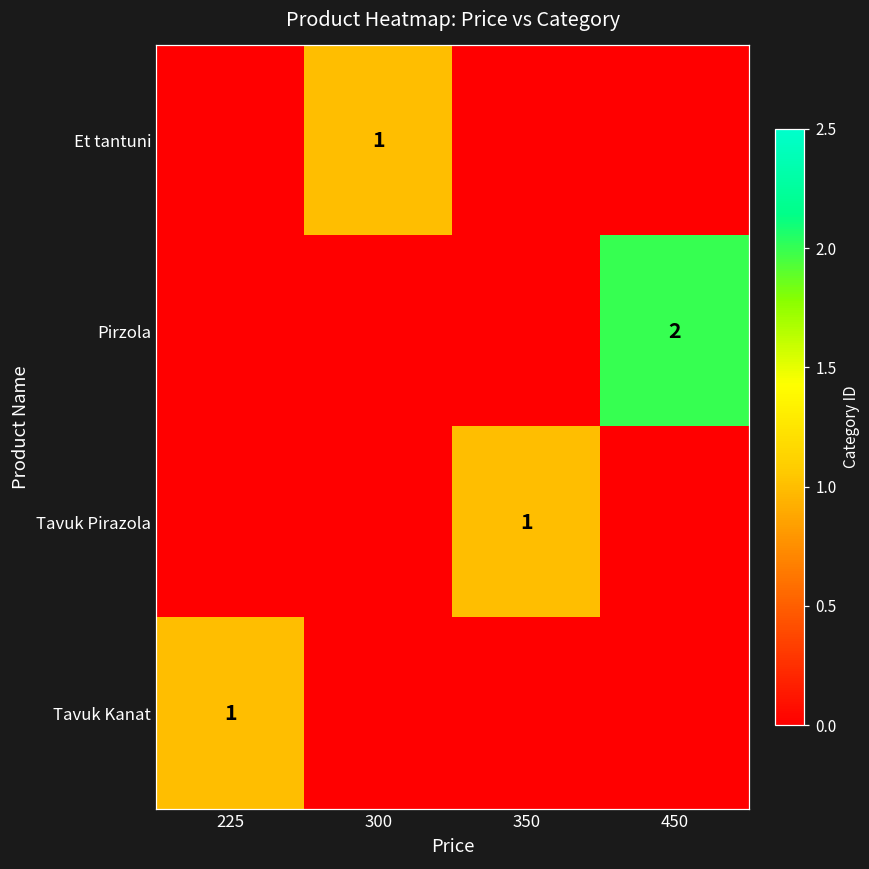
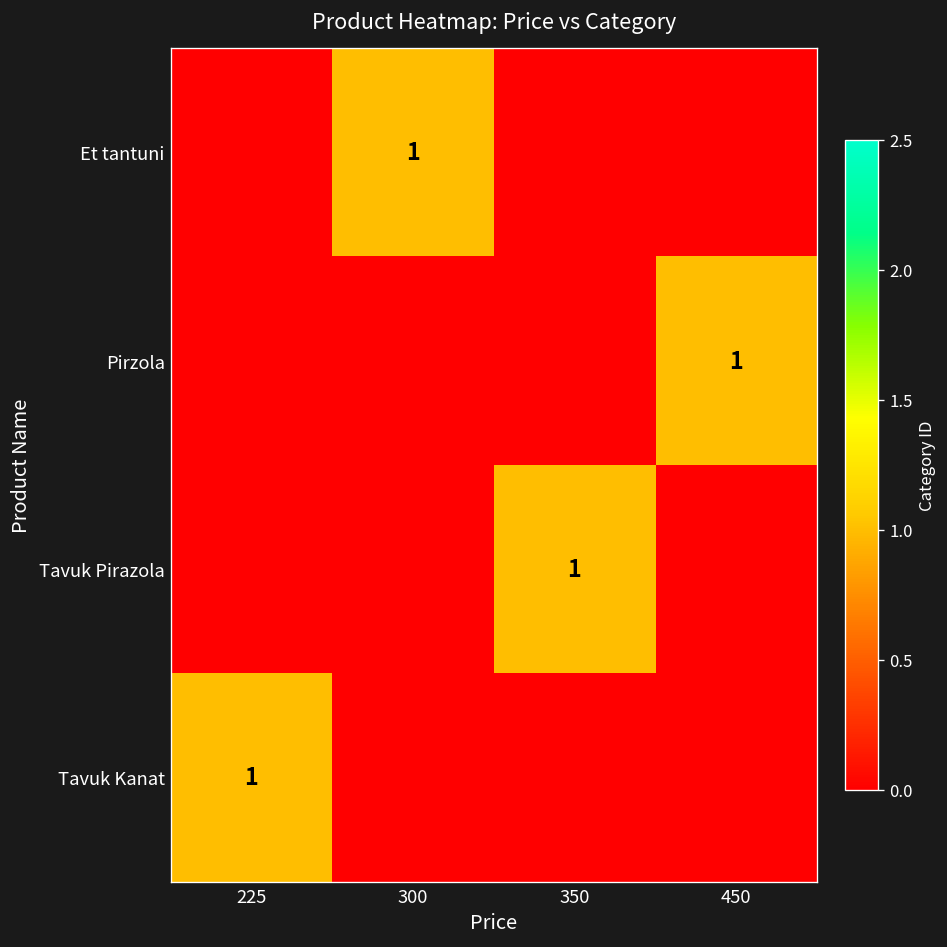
  {
    "Et tantuni": {
      "300": 1
    },
    "Pirzola": {
-     "450": 2
+     "450": 1
    },
    "Tavuk Pirazola": {
      "350": 1
    },
    "Tavuk Kanat": {
      "225": 1
    }
  }
